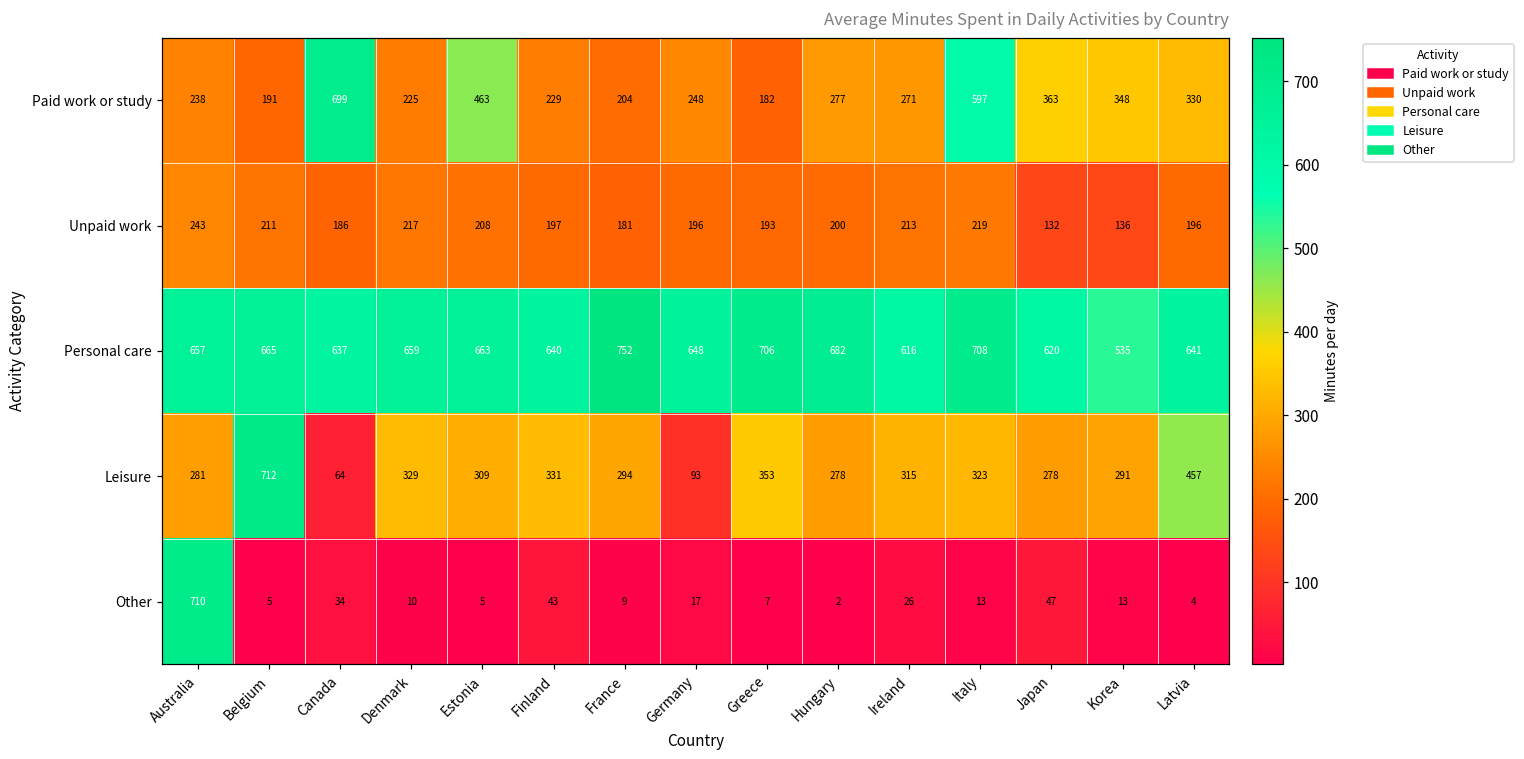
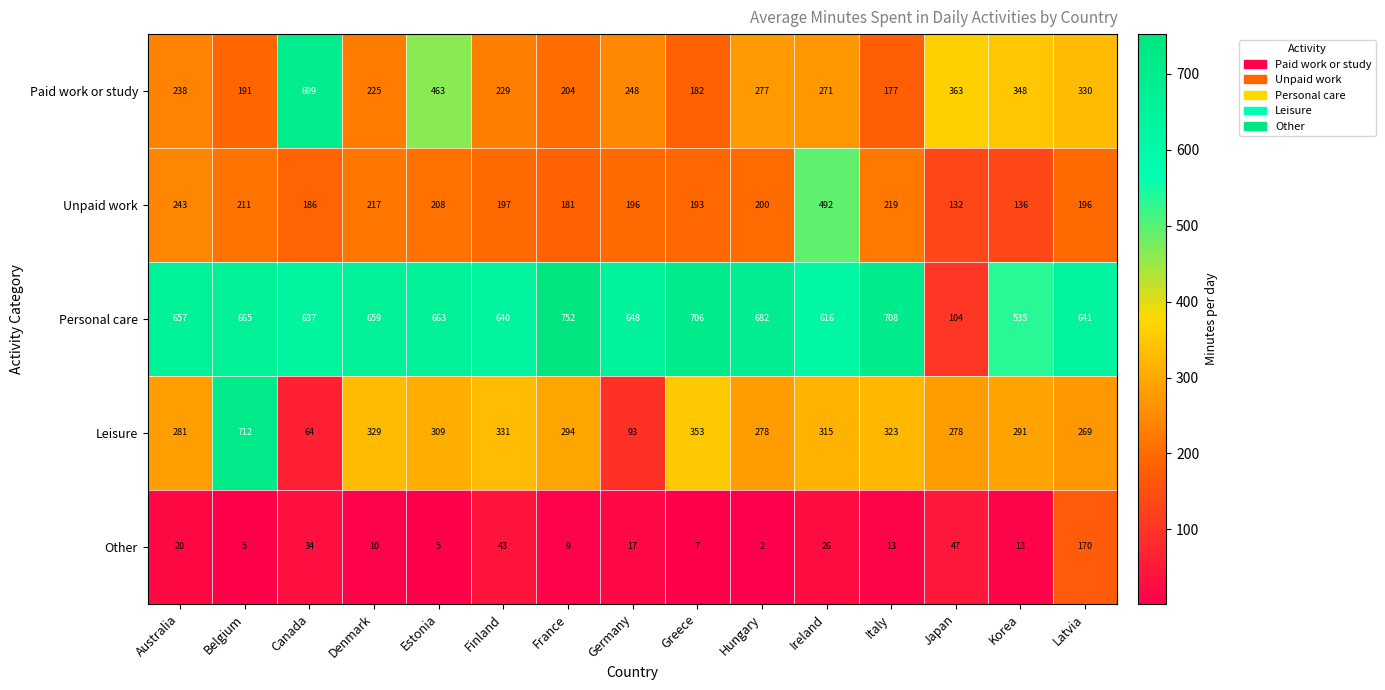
  {
    "Paid work or study": {
      "Australia": 238,
      "Belgium": 191,
      "Canada": 699,
      "Denmark": 225,
      "Estonia": 463,
      "Finland": 229,
      "France": 204,
      "Germany": 248,
      "Greece": 182,
      "Hungary": 277,
      "Ireland": 271,
-     "Italy": 597,
+     "Italy": 177,
      "Japan": 363,
      "Korea": 348,
      "Latvia": 330
    },
    "Unpaid work": {
      "Australia": 243,
      "Belgium": 211,
      "Canada": 186,
      "Denmark": 217,
      "Estonia": 208,
      "Finland": 197,
      "France": 181,
      "Germany": 196,
      "Greece": 193,
      "Hungary": 200,
-     "Ireland": 213,
+     "Ireland": 492,
      "Italy": 219,
      "Japan": 132,
      "Korea": 136,
      "Latvia": 196
    },
    "Personal care": {
      "Australia": 657,
      "Belgium": 665,
      "Canada": 637,
      "Denmark": 659,
      "Estonia": 663,
      "Finland": 640,
      "France": 752,
      "Germany": 648,
      "Greece": 706,
      "Hungary": 682,
      "Ireland": 616,
      "Italy": 708,
-     "Japan": 620,
+     "Japan": 104,
      "Korea": 535,
      "Latvia": 641
    },
    "Leisure": {
      "Australia": 281,
      "Belgium": 712,
      "Canada": 64,
      "Denmark": 329,
      "Estonia": 309,
      "Finland": 331,
      "France": 294,
      "Germany": 93,
      "Greece": 353,
      "Hungary": 278,
      "Ireland": 315,
      "Italy": 323,
      "Japan": 278,
      "Korea": 291,
-     "Latvia": 457
+     "Latvia": 269
    },
    "Other": {
-     "Australia": 710,
+     "Australia": 20,
      "Belgium": 5,
      "Canada": 34,
      "Denmark": 10,
      "Estonia": 5,
      "Finland": 43,
      "France": 9,
      "Germany": 17,
      "Greece": 7,
      "Hungary": 2,
      "Ireland": 26,
      "Italy": 13,
      "Japan": 47,
      "Korea": 13,
-     "Latvia": 4
+     "Latvia": 170
    }
  }
